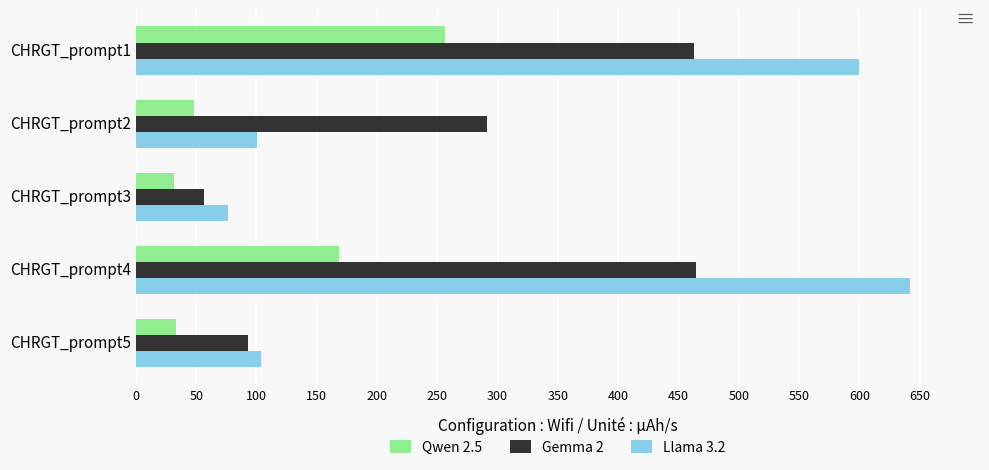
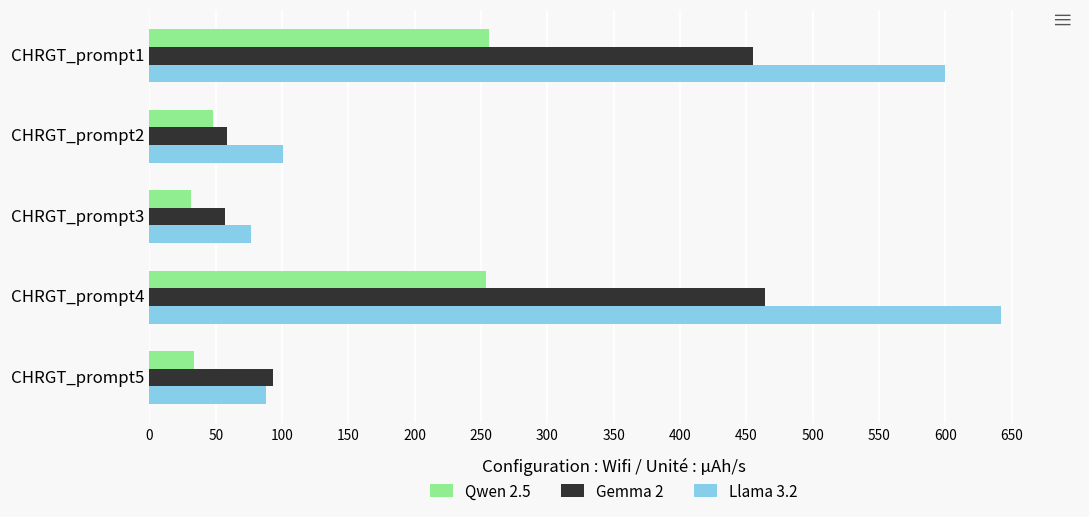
  {
    "Qwen 2.5": {
      "CHRGT_prompt1": 256,
      "CHRGT_prompt2": 48,
      "CHRGT_prompt3": 32,
-     "CHRGT_prompt4": 168,
+     "CHRGT_prompt4": 253,
      "CHRGT_prompt5": 34
    },
    "Gemma 2": {
-     "CHRGT_prompt1": 463,
-     "CHRGT_prompt2": 291,
+     "CHRGT_prompt1": 455,
+     "CHRGT_prompt2": 59,
      "CHRGT_prompt3": 57,
      "CHRGT_prompt4": 464,
      "CHRGT_prompt5": 93
    },
    "Llama 3.2": {
      "CHRGT_prompt1": 600,
      "CHRGT_prompt2": 101,
      "CHRGT_prompt3": 77,
      "CHRGT_prompt4": 642,
-     "CHRGT_prompt5": 104
+     "CHRGT_prompt5": 88
    }
  }
